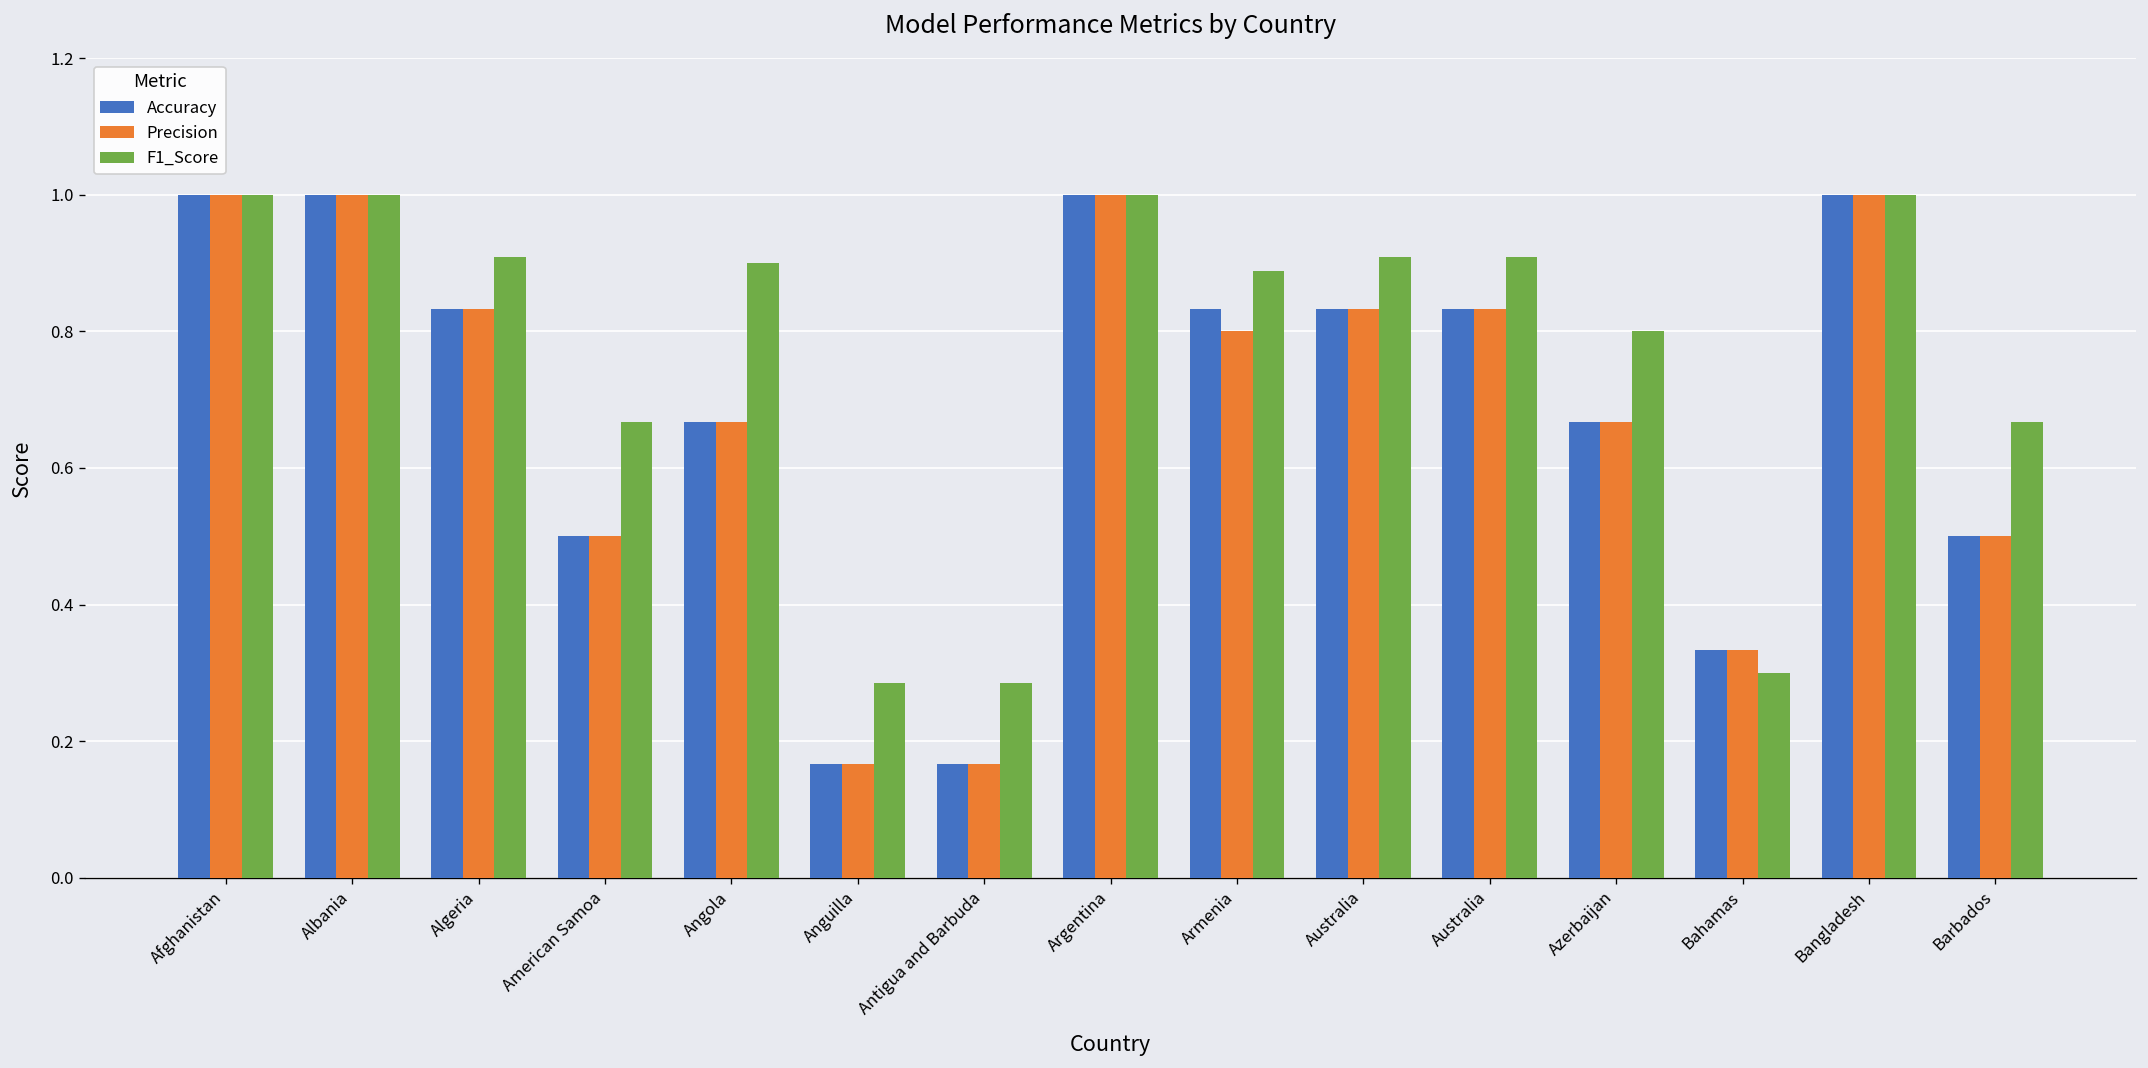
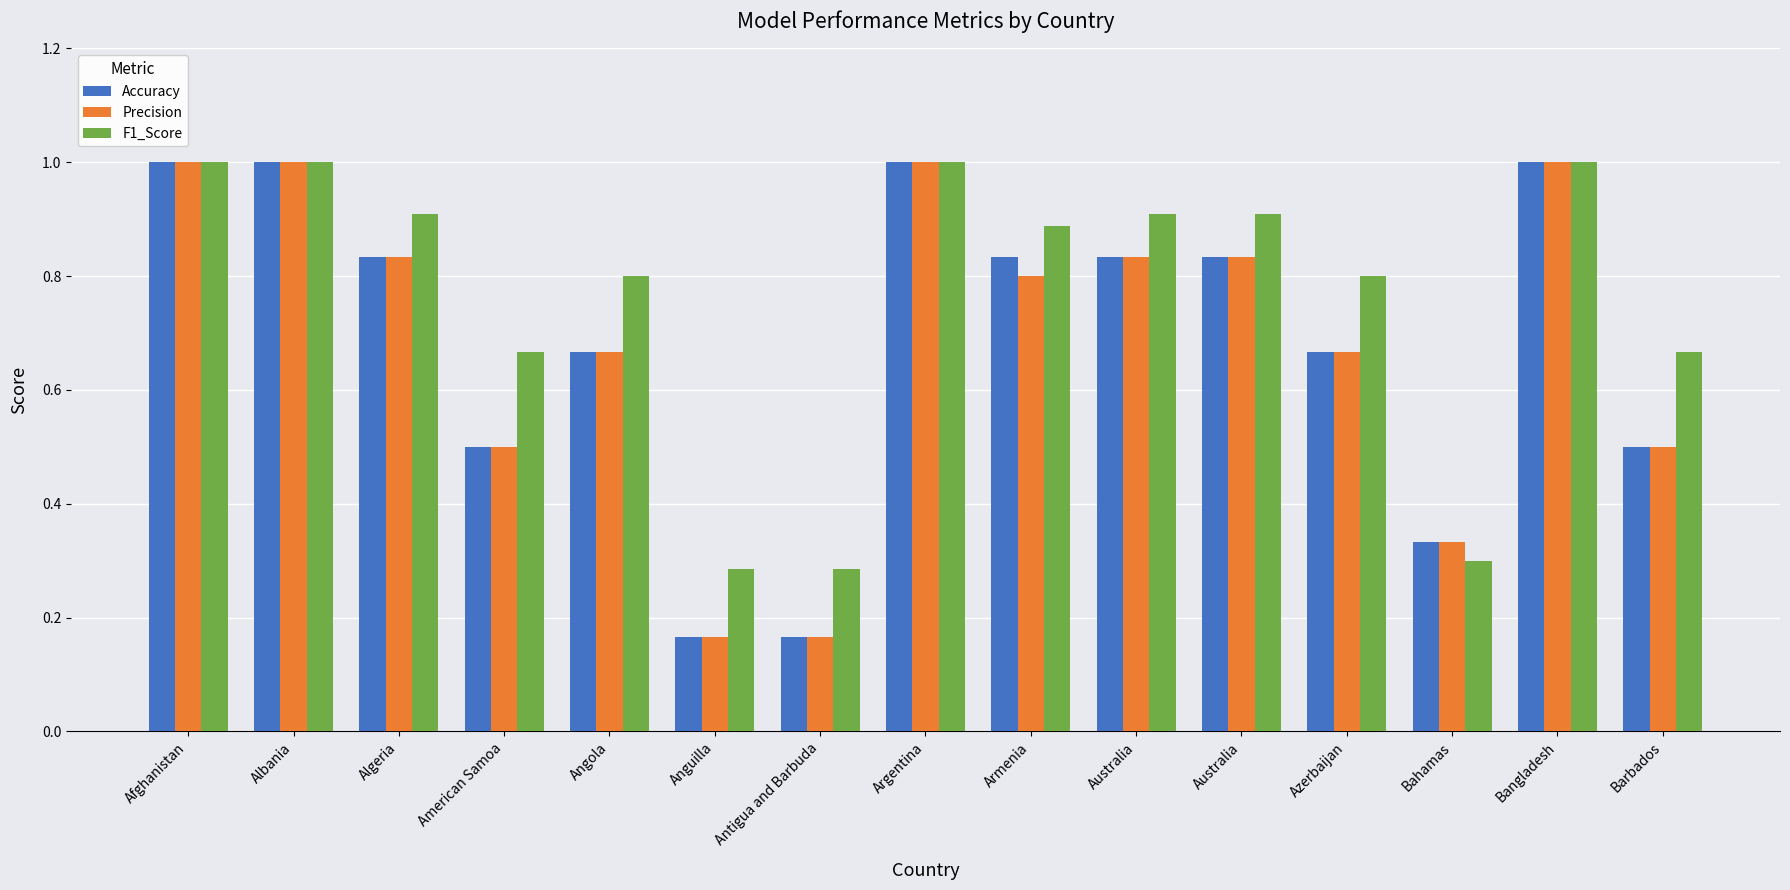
  {
    "Accuracy": {
      "Afghanistan": 1.0,
      "Albania": 1.0,
      "Algeria": 0.83,
      "American Samoa": 0.5,
      "Angola": 0.67,
      "Anguilla": 0.17,
      "Antigua and Barbuda": 0.17,
      "Argentina": 1.0,
      "Armenia": 0.83,
      "Azerbaijan": 0.67,
      "Bahamas": 0.33,
      "Bangladesh": 1.0,
      "Barbados": 0.5
    },
    "Precision": {
      "Afghanistan": 1.0,
      "Albania": 1.0,
      "Algeria": 0.83,
      "American Samoa": 0.5,
      "Angola": 0.67,
      "Anguilla": 0.17,
      "Antigua and Barbuda": 0.17,
      "Argentina": 1.0,
      "Armenia": 0.8,
      "Azerbaijan": 0.67,
      "Bahamas": 0.33,
      "Bangladesh": 1.0,
      "Barbados": 0.5
    },
    "F1_Score": {
      "Afghanistan": 1.0,
      "Albania": 1.0,
      "Algeria": 0.91,
      "American Samoa": 0.67,
-     "Angola": 0.9,
+     "Angola": 0.8,
      "Anguilla": 0.29,
      "Antigua and Barbuda": 0.29,
      "Argentina": 1.0,
      "Armenia": 0.89,
      "Azerbaijan": 0.8,
      "Bahamas": 0.3,
      "Bangladesh": 1.0,
      "Barbados": 0.67
    }
  }
